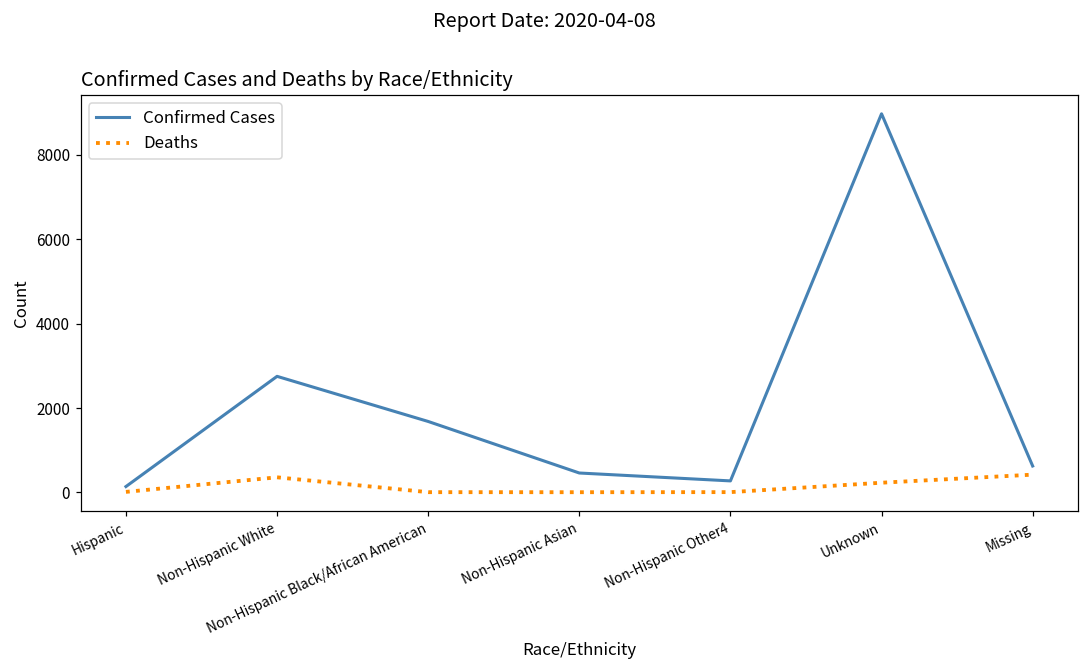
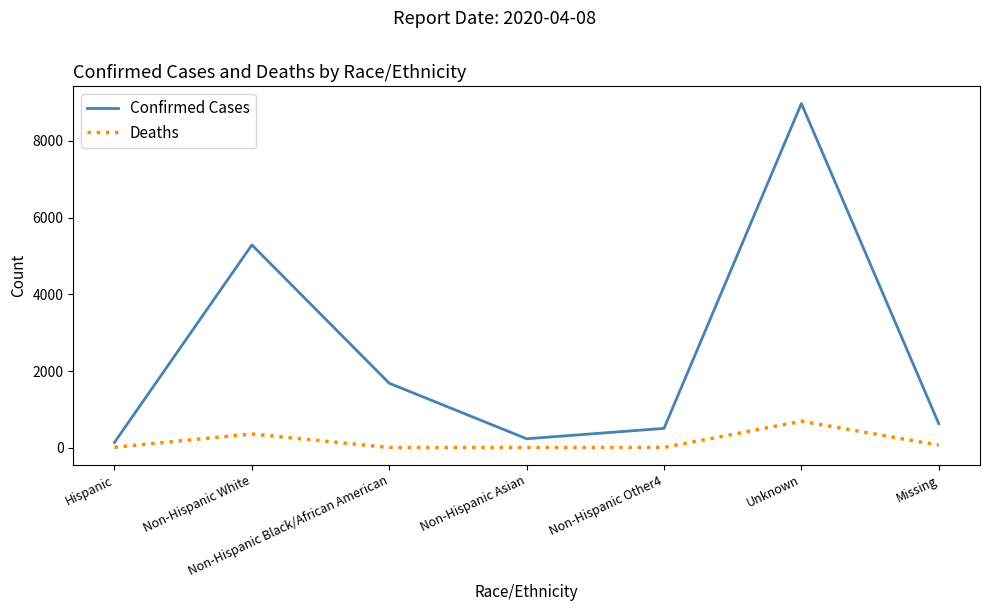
  {
    "Confirmed Cases": {
      "Hispanic": 100,
-     "Non-Hispanic White": 2800,
+     "Non-Hispanic White": 5300,
      "Non-Hispanic Black/African American": 1700,
-     "Non-Hispanic Asian": 500,
-     "Non-Hispanic Other4": 300,
+     "Non-Hispanic Asian": 200,
+     "Non-Hispanic Other4": 500,
      "Unknown": 9000,
      "Missing": 600
    },
    "Deaths": {
      "Hispanic": 0,
      "Non-Hispanic White": 400,
      "Non-Hispanic Black/African American": 0,
      "Non-Hispanic Asian": 0,
      "Non-Hispanic Other4": 0,
-     "Unknown": 200,
-     "Missing": 400
+     "Unknown": 700,
+     "Missing": 100
    }
  }
